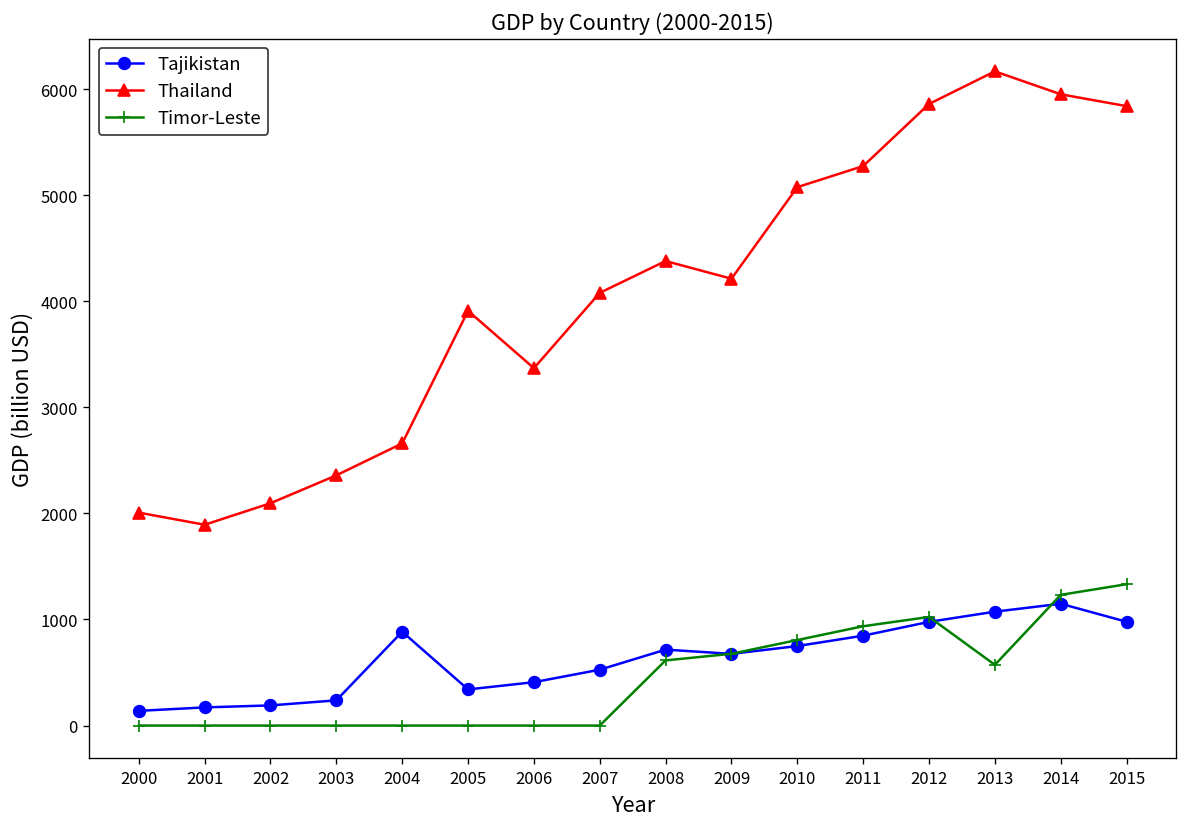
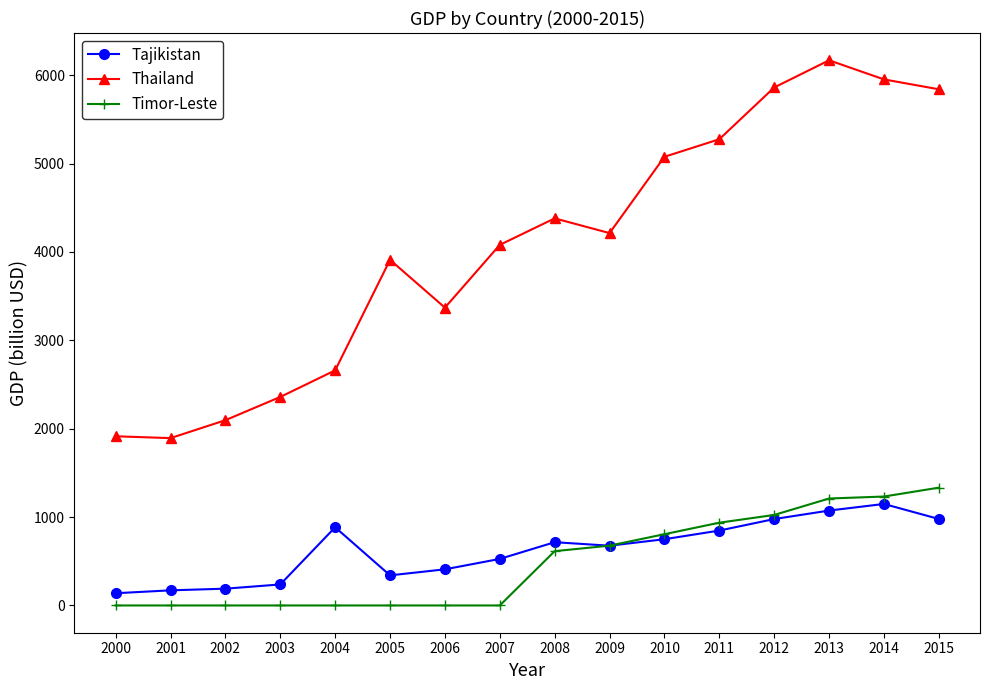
  {
    "Tajikistan": {
      "2000": 100,
      "2001": 200,
      "2002": 200,
      "2003": 200,
      "2004": 900,
      "2005": 300,
      "2006": 400,
      "2007": 500,
      "2008": 700,
      "2010": 700,
      "2011": 800,
      "2012": 1000,
      "2013": 1100,
      "2014": 1100,
      "2015": 1000
    },
    "Thailand": {
-     "2000": 2000,
+     "2000": 1900,
      "2001": 1900,
      "2002": 2100,
      "2003": 2400,
      "2004": 2700,
      "2005": 3900,
      "2006": 3400,
      "2007": 4100,
      "2008": 4400,
      "2009": 4200,
      "2010": 5100,
      "2011": 5300,
      "2012": 5900,
      "2013": 6200,
      "2014": 6000,
      "2015": 5800
    },
    "Timor-Leste": {
      "2000": 0,
      "2001": 0,
      "2002": 0,
      "2003": 0,
      "2004": 0,
      "2005": 0,
      "2006": 0,
      "2007": 0,
      "2008": 600,
      "2010": 800,
      "2011": 900,
      "2012": 1000,
-     "2013": 600,
+     "2013": 1200,
      "2014": 1200,
      "2015": 1300
    }
  }
